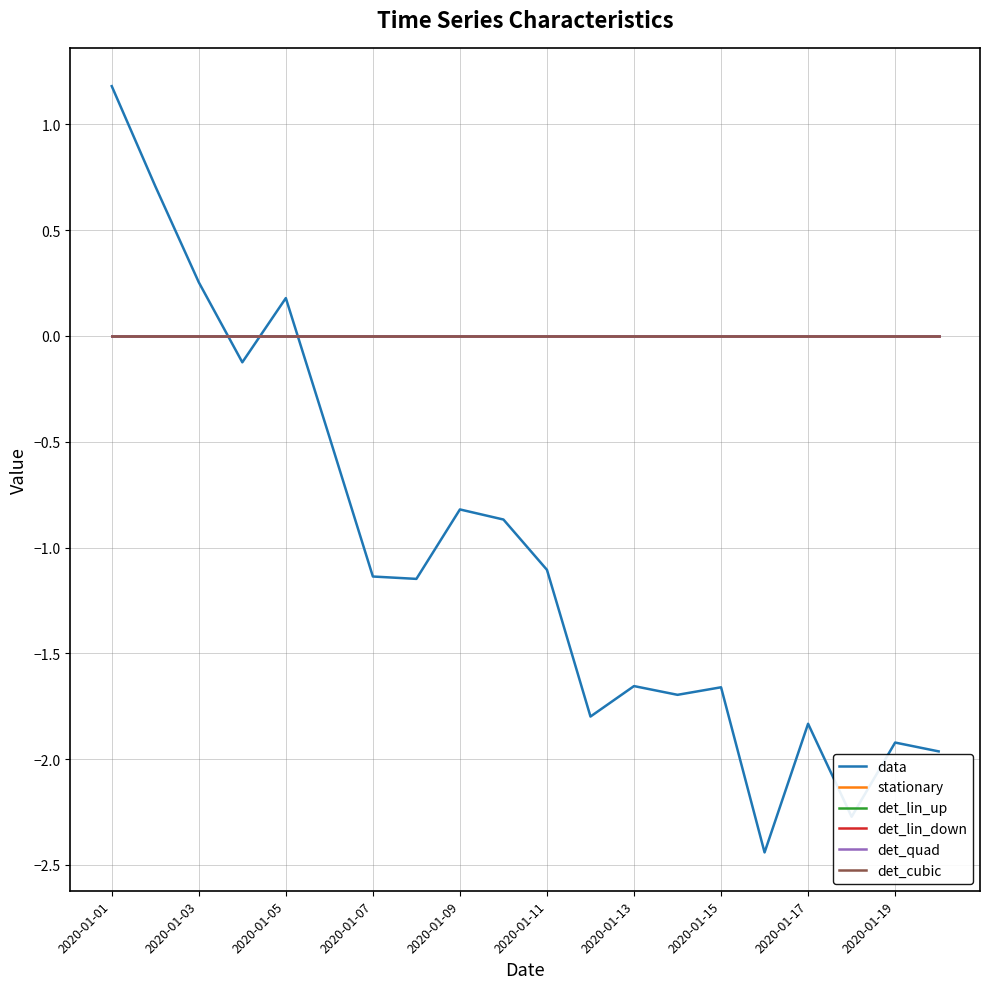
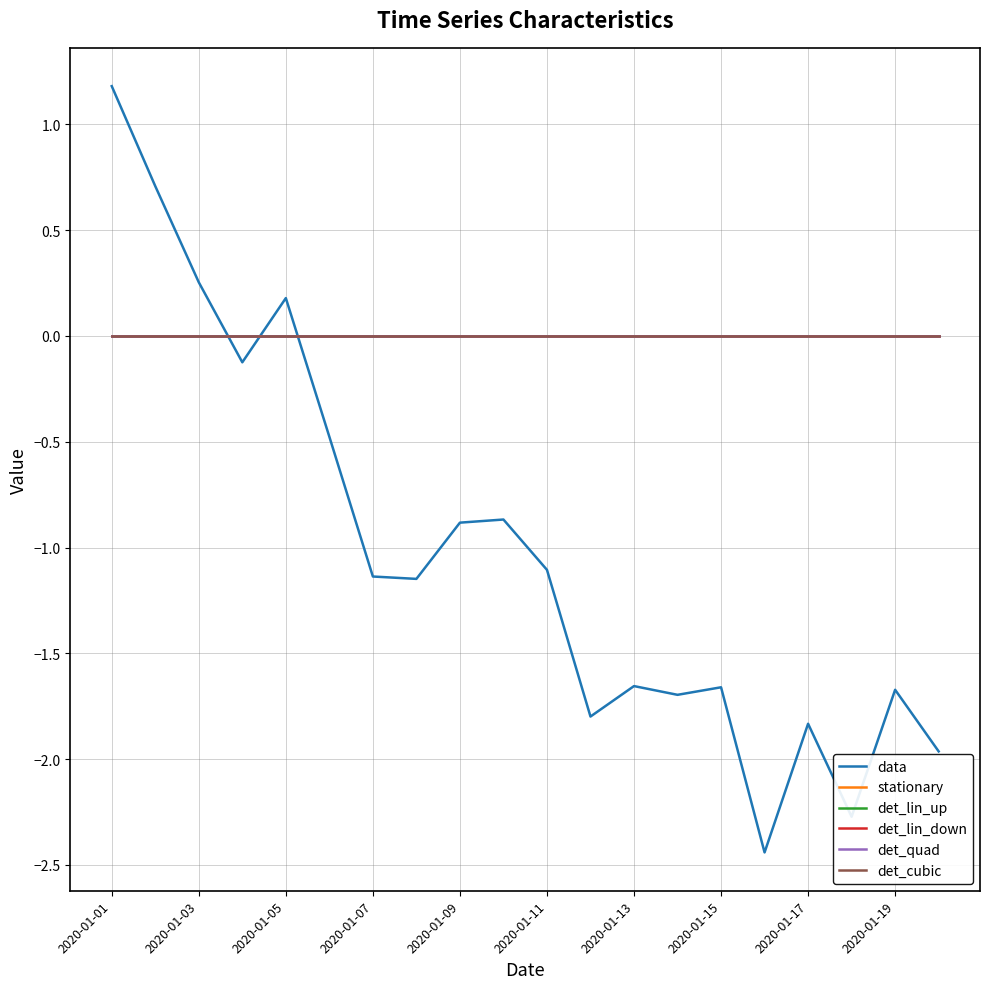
  {
    "data": {
      "2020-01-01": 1.18,
      "2020-01-03": 0.25,
      "2020-01-05": 0.18,
      "2020-01-07": -1.14,
-     "2020-01-09": -0.82,
+     "2020-01-09": -0.88,
      "2020-01-11": -1.11,
      "2020-01-13": -1.65,
      "2020-01-15": -1.66,
      "2020-01-17": -1.83,
-     "2020-01-19": -1.92
+     "2020-01-19": -1.67
    },
    "det_cubic": {
      "2020-01-01": 0.00,
      "2020-01-03": 0.00,
      "2020-01-05": 0.00,
      "2020-01-07": 0.00,
      "2020-01-09": 0.00,
      "2020-01-11": 0.00,
      "2020-01-13": 0.00,
      "2020-01-15": 0.00,
      "2020-01-17": 0.00,
      "2020-01-19": 0.00
    }
  }
